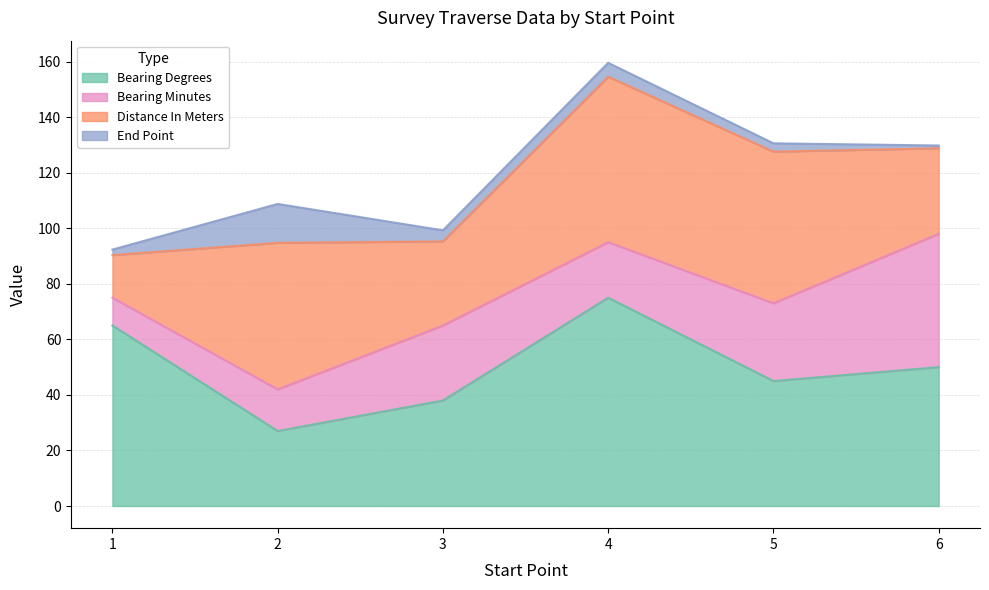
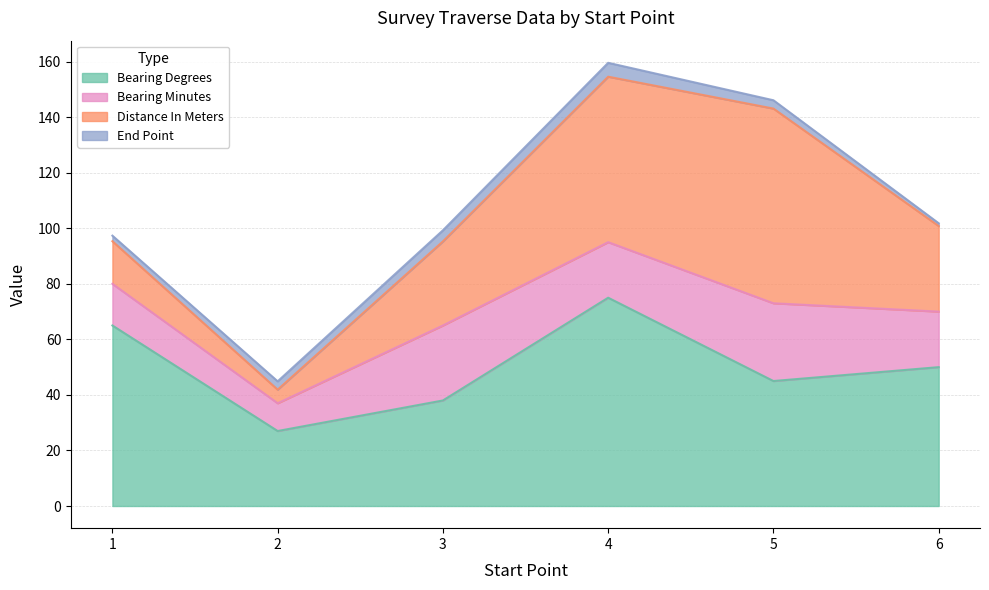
  {
    "Bearing Degrees": {
      "1": 65,
      "2": 27,
      "3": 38,
      "4": 75,
      "5": 45,
      "6": 50
    },
    "Bearing Minutes": {
-     "1": 10,
-     "2": 15,
+     "1": 15,
+     "2": 10,
      "3": 27,
      "4": 20,
      "5": 28,
-     "6": 48
+     "6": 20
    },
    "Distance In Meters": {
      "1": 15,
-     "2": 53,
+     "2": 5,
      "3": 30,
      "4": 60,
-     "5": 55,
+     "5": 70,
      "6": 31
    },
    "End Point": {
      "1": 2,
-     "2": 14,
+     "2": 3,
      "3": 4,
      "4": 5,
      "5": 3,
      "6": 1
    }
  }
